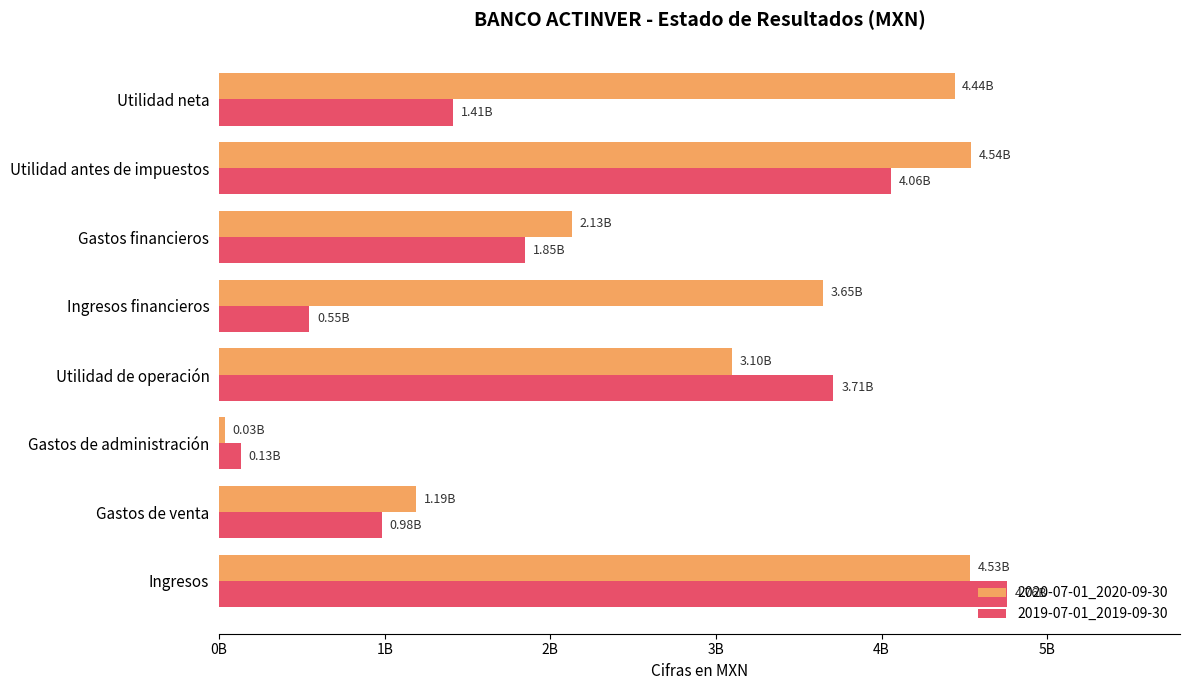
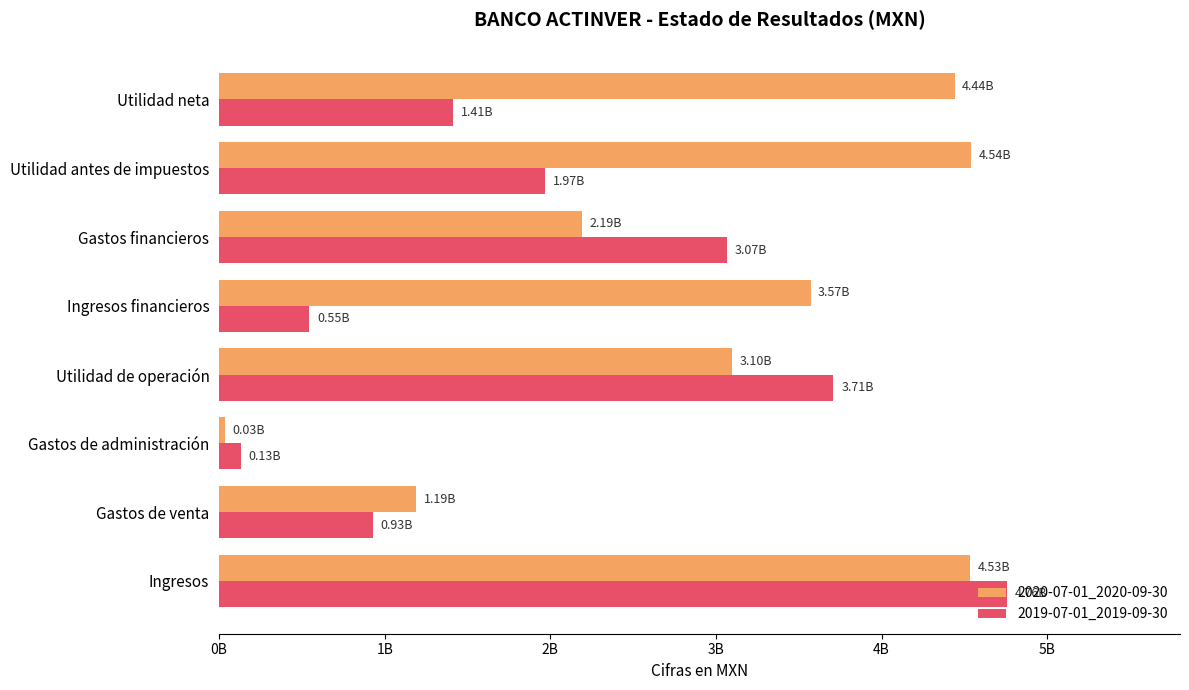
  {
    "2020-07-01_2020-09-30": {
      "Utilidad neta": "4.44B",
      "Utilidad antes de impuestos": "4.54B",
-     "Gastos financieros": "2.13B",
-     "Ingresos financieros": "3.65B",
+     "Gastos financieros": "2.19B",
+     "Ingresos financieros": "3.57B",
      "Utilidad de operación": "3.10B",
      "Gastos de administración": "0.03B",
      "Gastos de venta": "1.19B",
      "Ingresos": "4.53B"
    },
    "2019-07-01_2019-09-30": {
      "Utilidad neta": "1.41B",
-     "Utilidad antes de impuestos": "4.06B",
-     "Gastos financieros": "1.85B",
+     "Utilidad antes de impuestos": "1.97B",
+     "Gastos financieros": "3.07B",
      "Ingresos financieros": "0.55B",
      "Utilidad de operación": "3.71B",
      "Gastos de administración": "0.13B",
-     "Gastos de venta": "0.98B",
+     "Gastos de venta": "0.93B",
      "Ingresos": "4.76B"
    }
  }
